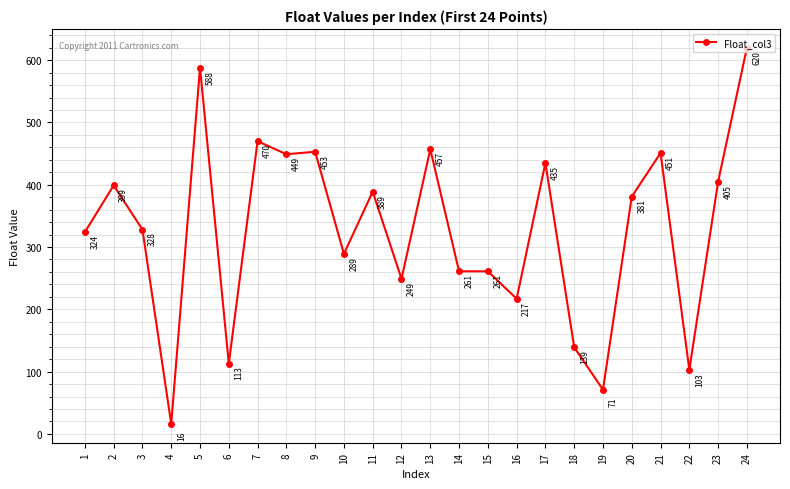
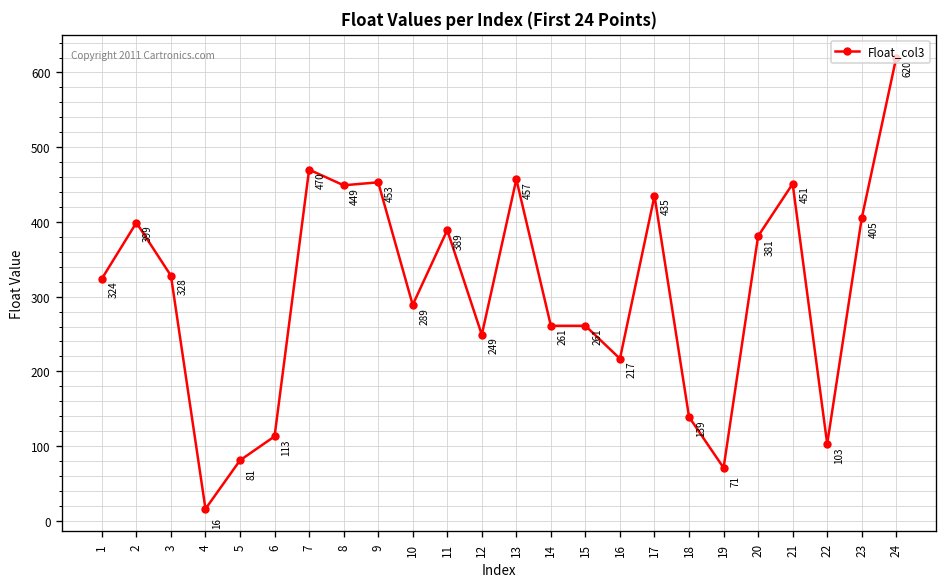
  {
    "1": 324,
    "2": 399,
    "3": 328,
    "4": 16,
-   "5": 588,
+   "5": 81,
    "6": 113,
    "7": 470,
    "8": 449,
    "9": 453,
    "10": 289,
    "11": 389,
    "12": 249,
    "13": 457,
    "14": 261,
    "15": 261,
    "16": 217,
    "17": 435,
    "18": 139,
    "19": 71,
    "20": 381,
    "21": 451,
    "22": 103,
    "23": 405
  }
